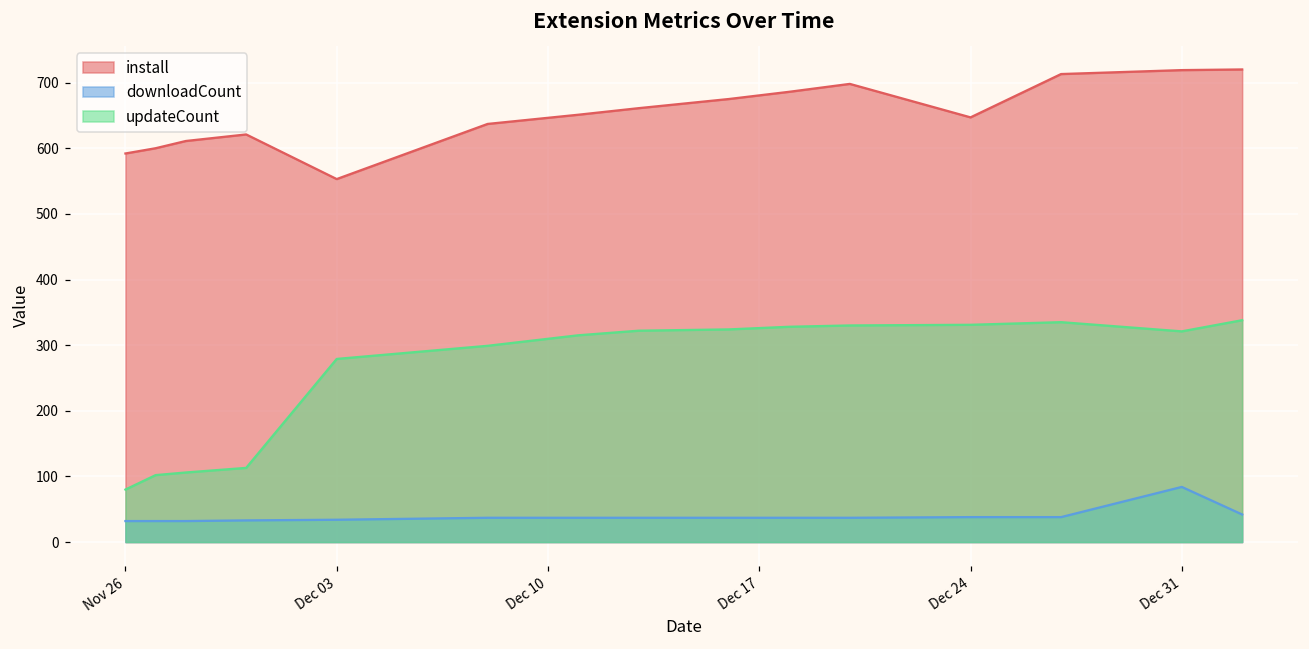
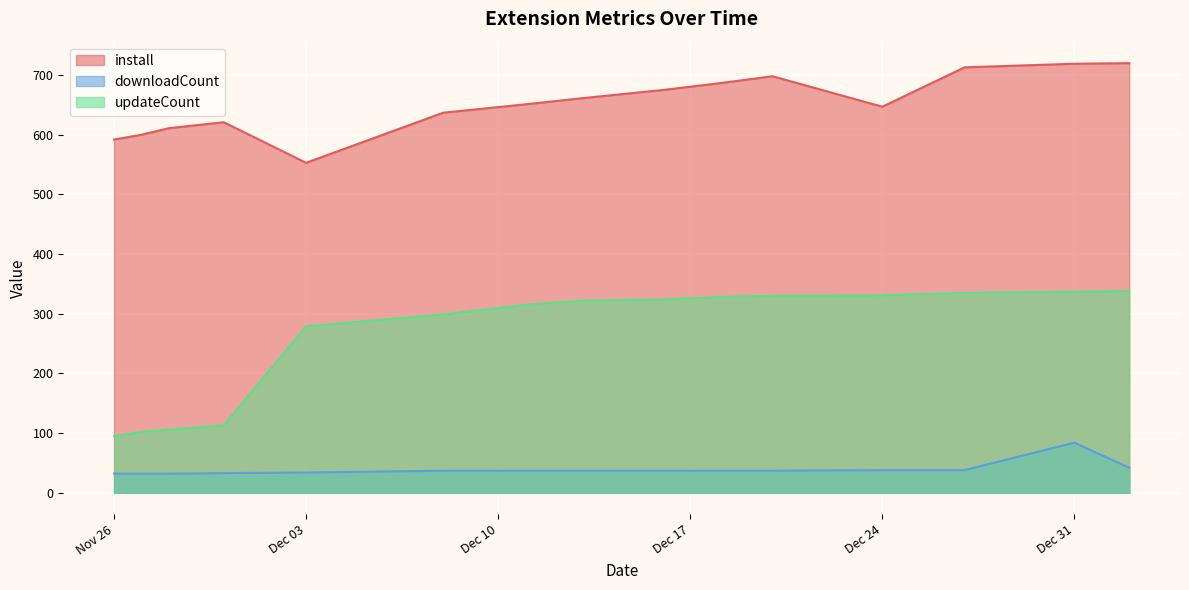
  {
    "install": {
      "Nov 26": 590,
      "Dec 03": 550,
      "Dec 24": 650,
      "Dec 31": 720
    },
    "downloadCount": {
      "Nov 26": 30,
      "Dec 03": 30,
      "Dec 24": 40,
      "Dec 31": 80
    },
    "updateCount": {
-     "Nov 26": 80,
+     "Nov 26": 100,
      "Dec 03": 280,
      "Dec 24": 330,
-     "Dec 31": 320
+     "Dec 31": 340
    }
  }
